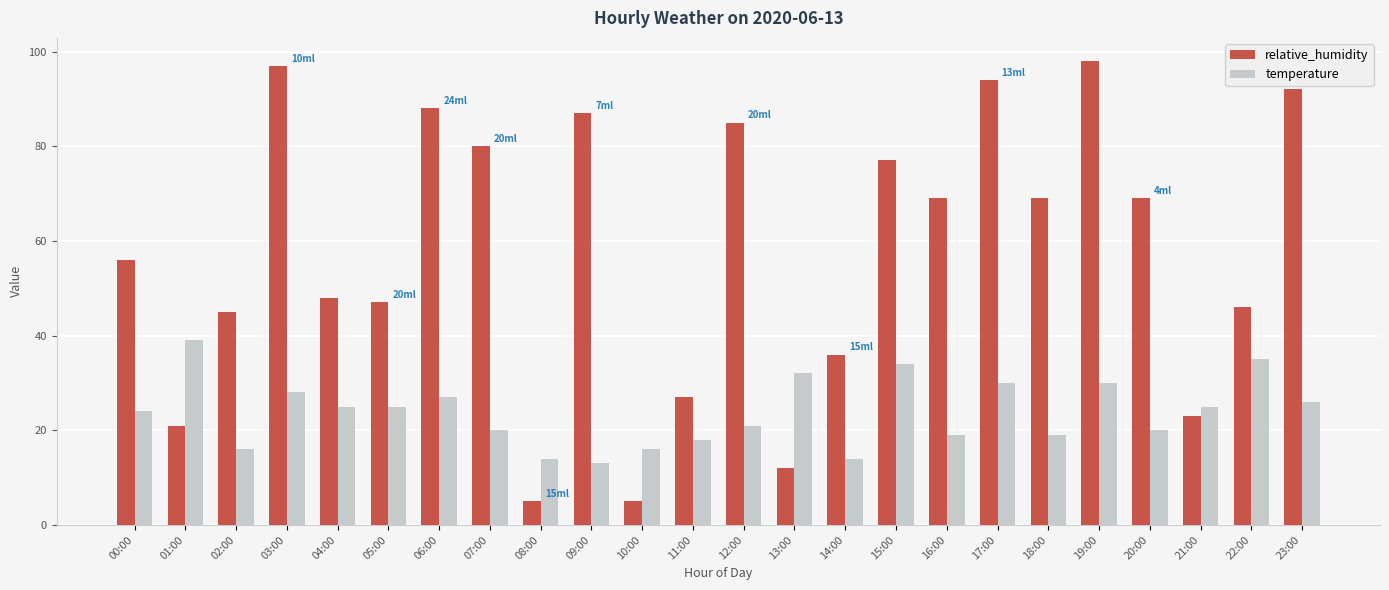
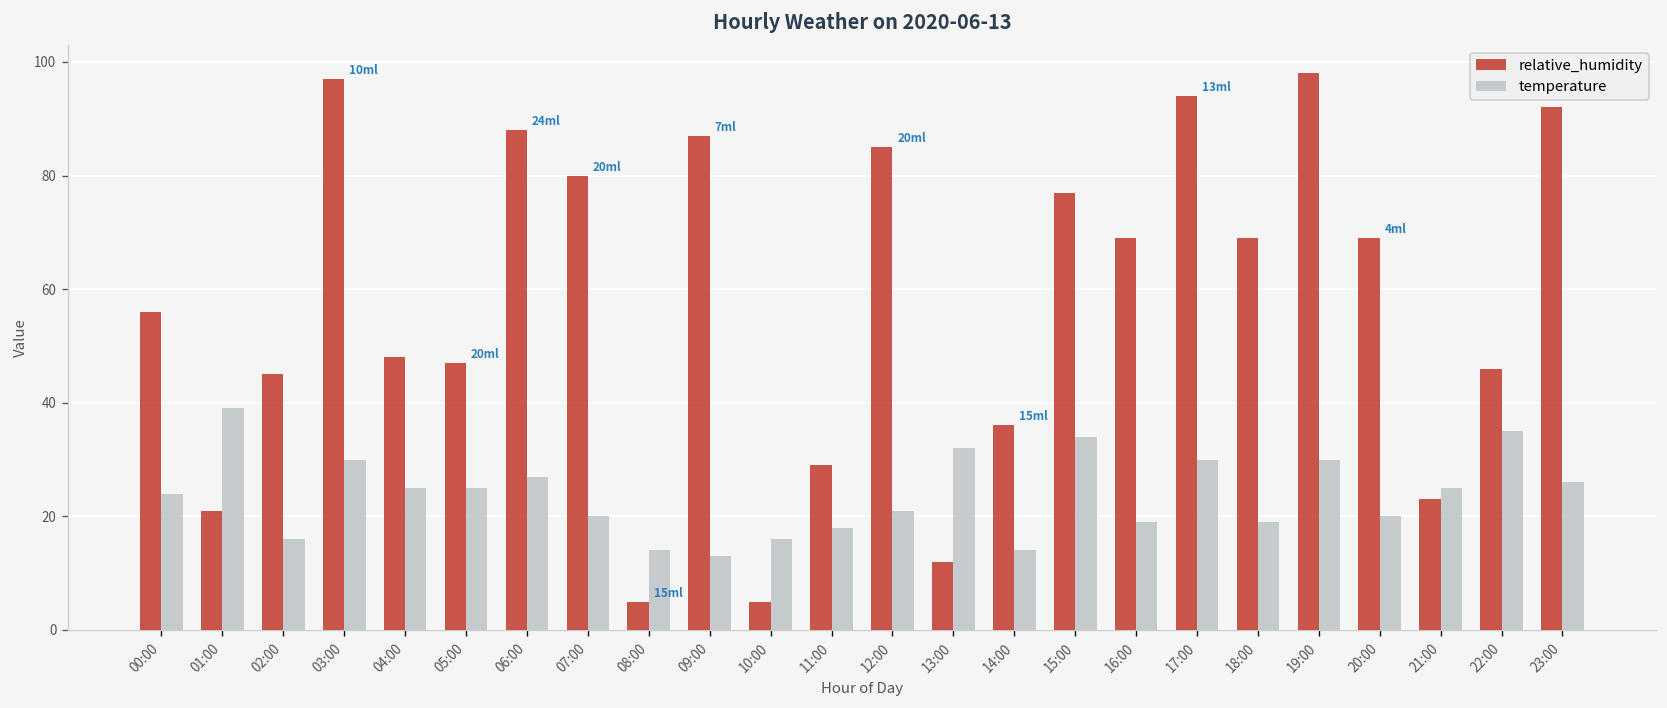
  {
    "relative_humidity": {
      "00:00": 56,
      "01:00": 21,
      "02:00": 45,
      "04:00": 48,
      "08:00": 5,
      "10:00": 5,
-     "11:00": 27,
+     "11:00": 29,
      "13:00": 12,
      "15:00": 77,
      "16:00": 69,
      "18:00": 69,
      "19:00": 98,
      "21:00": 23,
      "22:00": 46,
      "23:00": 92
    },
    "temperature": {
      "00:00": 24,
      "01:00": 39,
      "02:00": 16,
-     "03:00": 28,
+     "03:00": 30,
      "04:00": 25,
      "05:00": 25,
      "06:00": 27,
      "07:00": 20,
      "09:00": 13,
      "10:00": 16,
      "11:00": 18,
      "12:00": 21,
      "13:00": 32,
      "14:00": 14,
      "15:00": 34,
      "16:00": 19,
      "17:00": 30,
      "18:00": 19,
      "19:00": 30,
      "20:00": 20,
      "21:00": 25,
      "22:00": 35,
      "23:00": 26
    }
  }
